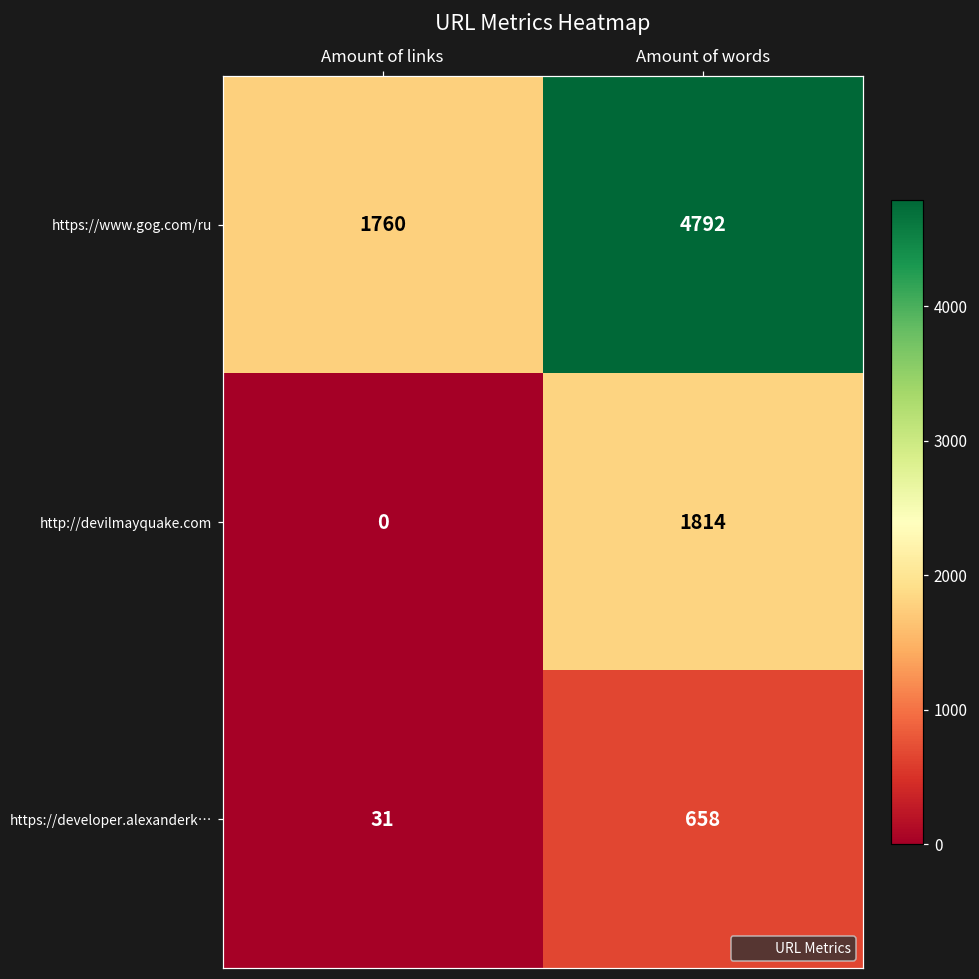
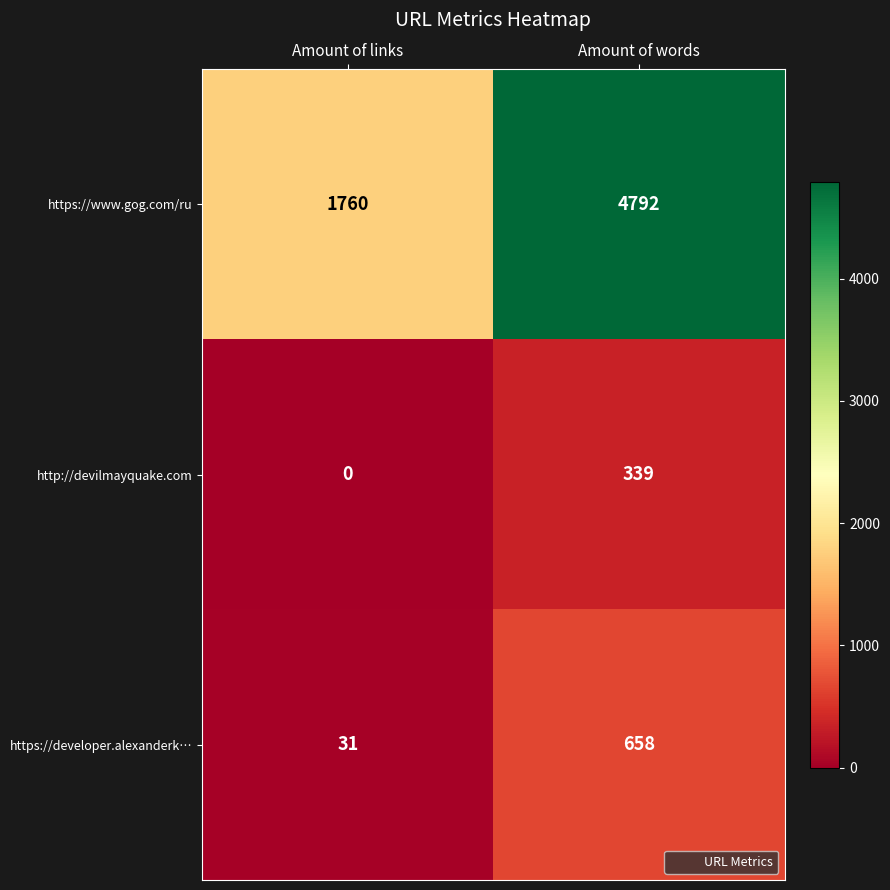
  {
    "https://www.gog.com/ru": {
      "Amount of links": 1760,
      "Amount of words": 4792
    },
    "http://devilmayquake.com": {
      "Amount of links": 0,
-     "Amount of words": 1814
+     "Amount of words": 339
    },
    "https://developer.alexanderk…": {
      "Amount of links": 31,
      "Amount of words": 658
    }
  }
